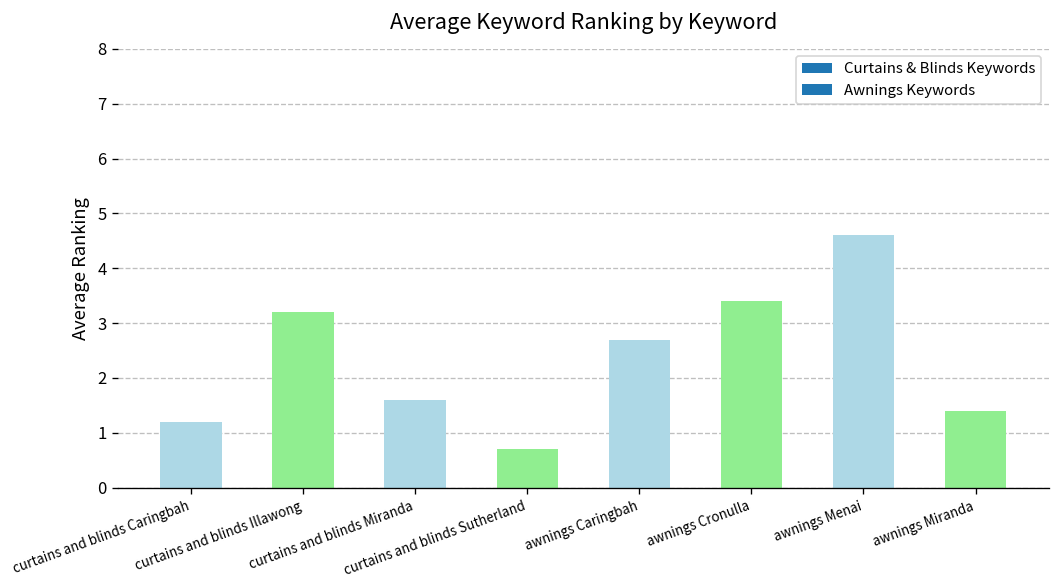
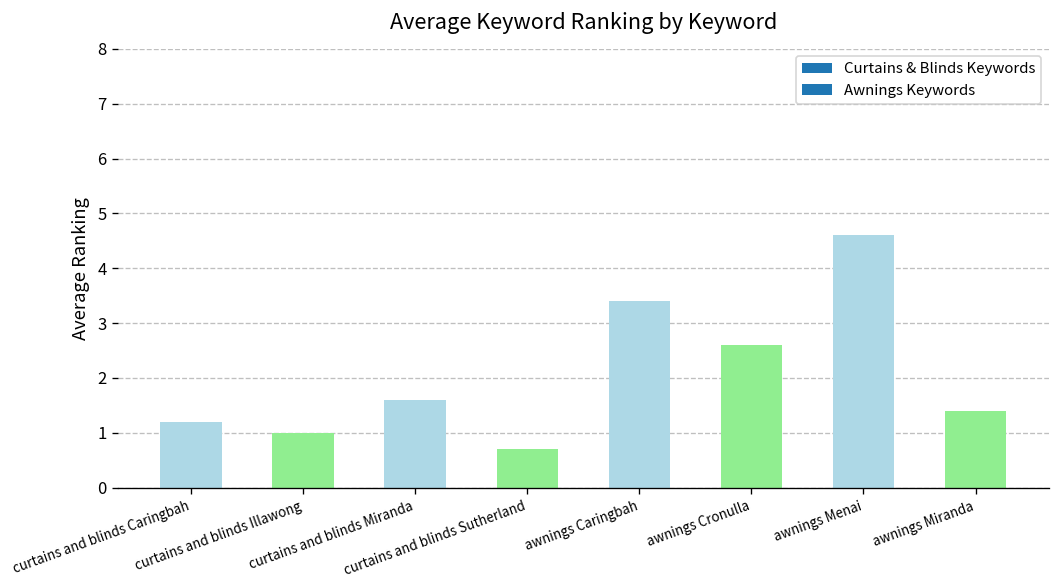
  {
    "curtains and blinds Caringbah": 1.2,
-   "curtains and blinds Illawong": 3.2,
+   "curtains and blinds Illawong": 1.0,
    "curtains and blinds Miranda": 1.6,
    "curtains and blinds Sutherland": 0.7,
-   "awnings Caringbah": 2.7,
-   "awnings Cronulla": 3.4,
+   "awnings Caringbah": 3.4,
+   "awnings Cronulla": 2.6,
    "awnings Menai": 4.6,
    "awnings Miranda": 1.4
  }
